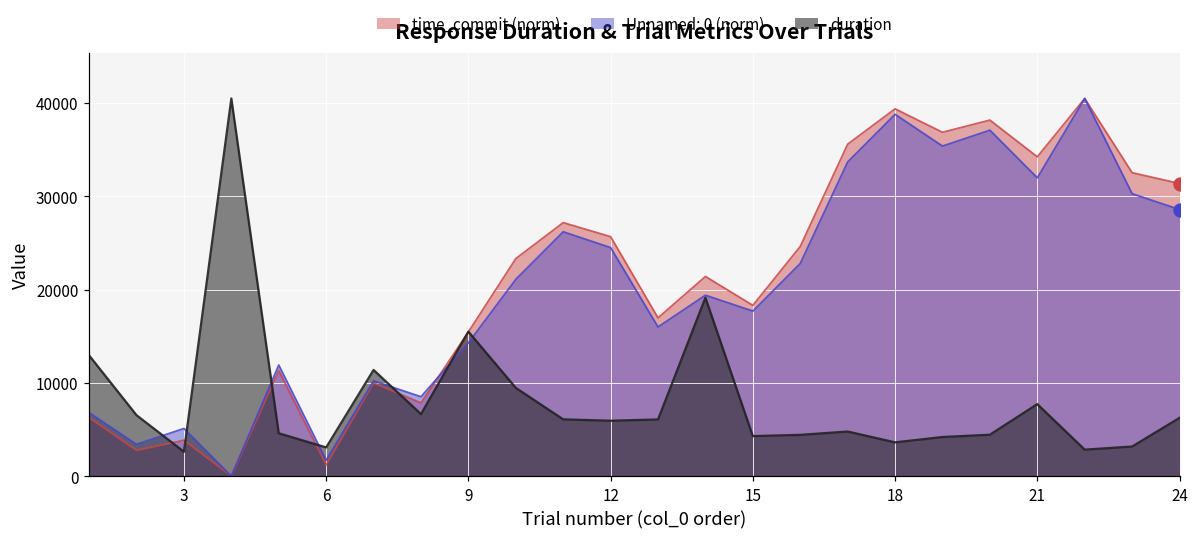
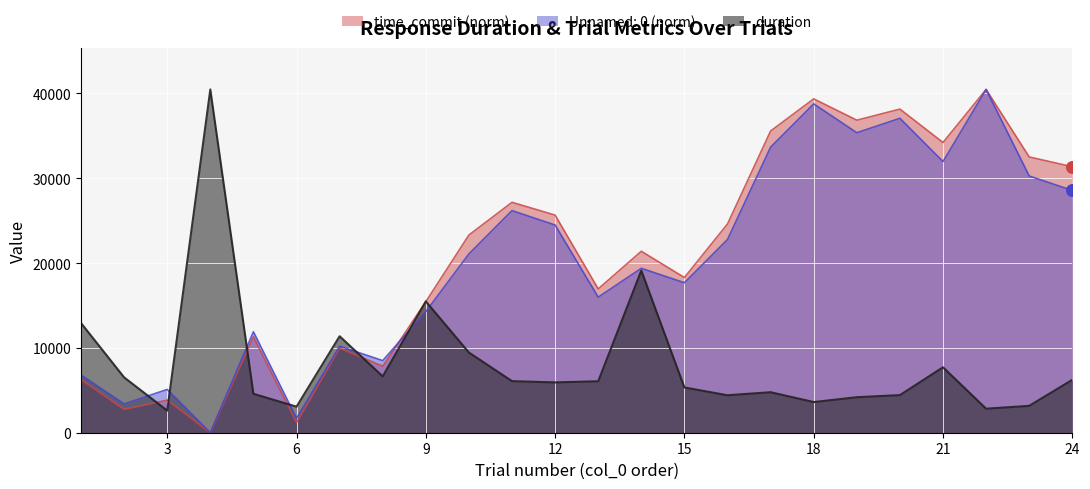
  {
    "duration": {
      "3": 3000,
      "6": 3000,
      "12": 6000,
-     "15": 4000,
+     "15": 5000,
      "18": 4000,
      "21": 8000,
      "24": 6000
    }
  }
